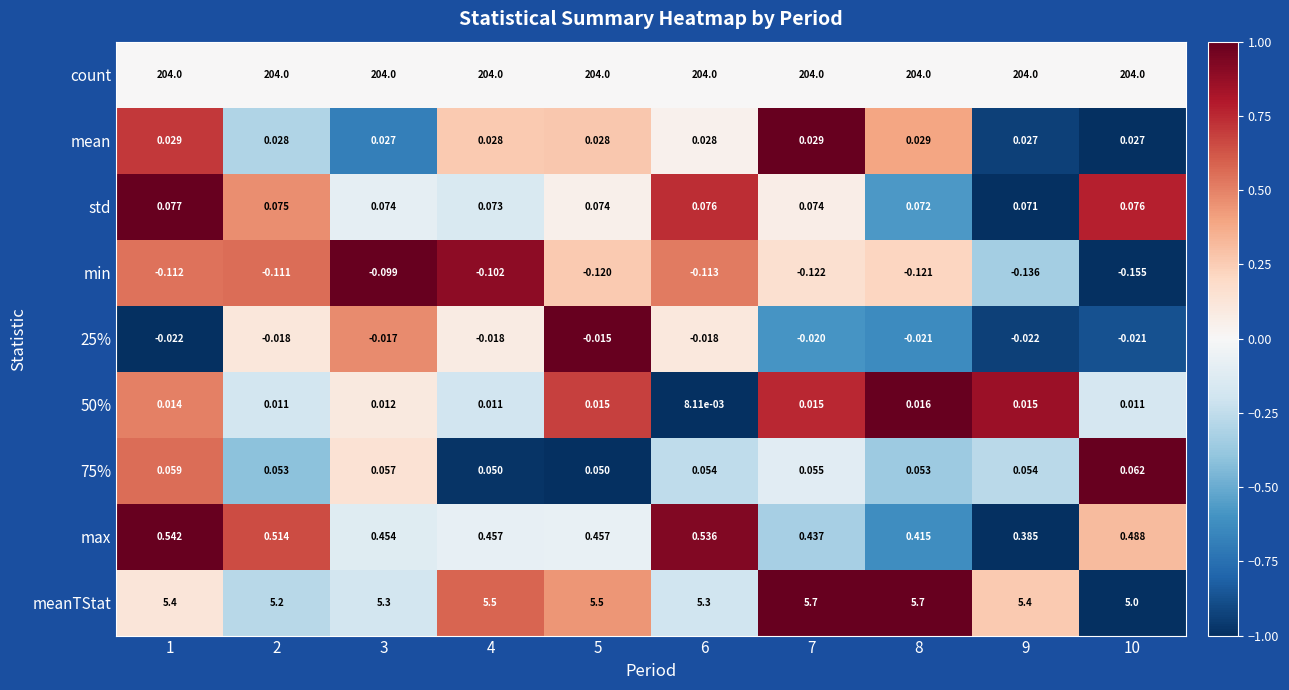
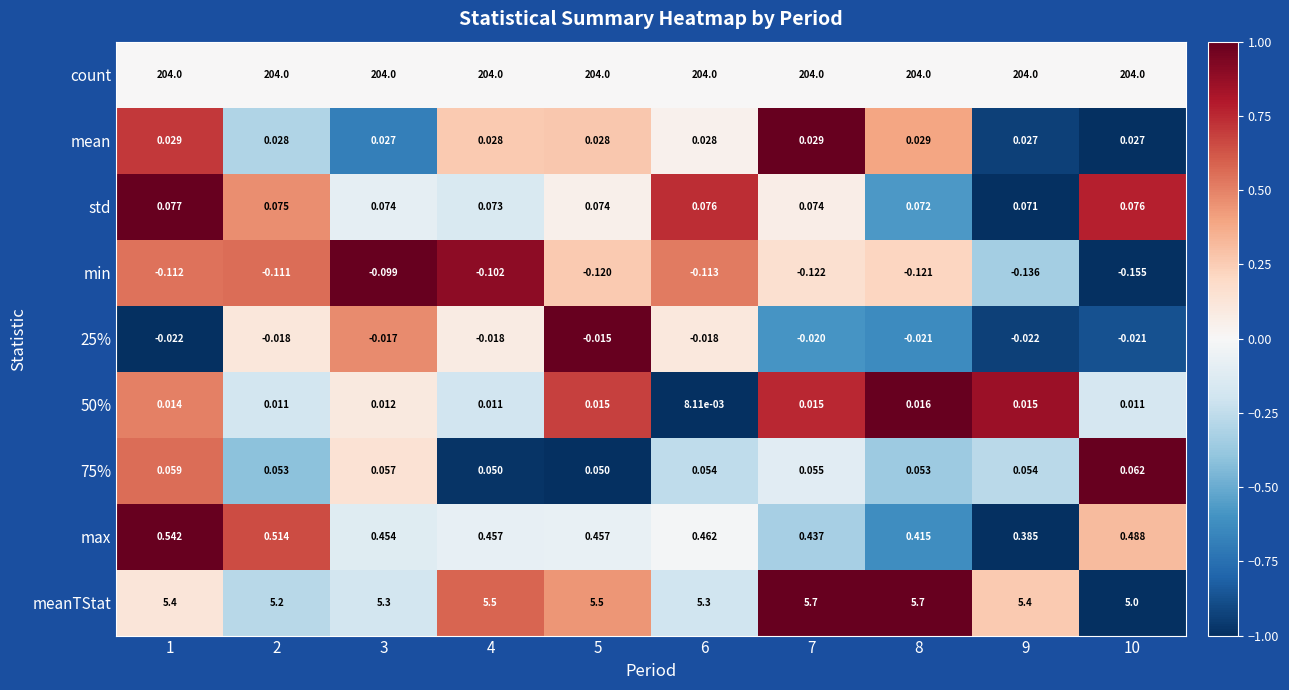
  {
    "count": {
      "1": "204.0",
      "2": "204.0",
      "3": "204.0",
      "4": "204.0",
      "5": "204.0",
      "6": "204.0",
      "7": "204.0",
      "8": "204.0",
      "9": "204.0",
      "10": "204.0"
    },
    "mean": {
      "1": "0.029",
      "2": "0.028",
      "3": "0.027",
      "4": "0.028",
      "5": "0.028",
      "6": "0.028",
      "7": "0.029",
      "8": "0.029",
      "9": "0.027",
      "10": "0.027"
    },
    "std": {
      "1": "0.077",
      "2": "0.075",
      "3": "0.074",
      "4": "0.073",
      "5": "0.074",
      "6": "0.076",
      "7": "0.074",
      "8": "0.072",
      "9": "0.071",
      "10": "0.076"
    },
    "min": {
      "1": "-0.112",
      "2": "-0.111",
      "3": "-0.099",
      "4": "-0.102",
      "5": "-0.120",
      "6": "-0.113",
      "7": "-0.122",
      "8": "-0.121",
      "9": "-0.136",
      "10": "-0.155"
    },
    "25%": {
      "1": "-0.022",
      "2": "-0.018",
      "3": "-0.017",
      "4": "-0.018",
      "5": "-0.015",
      "6": "-0.018",
      "7": "-0.020",
      "8": "-0.021",
      "9": "-0.022",
      "10": "-0.021"
    },
    "50%": {
      "1": "0.014",
      "2": "0.011",
      "3": "0.012",
      "4": "0.011",
      "5": "0.015",
      "6": "8.11e-03",
      "7": "0.015",
      "8": "0.016",
      "9": "0.015",
      "10": "0.011"
    },
    "75%": {
      "1": "0.059",
      "2": "0.053",
      "3": "0.057",
      "4": "0.050",
      "5": "0.050",
      "6": "0.054",
      "7": "0.055",
      "8": "0.053",
      "9": "0.054",
      "10": "0.062"
    },
    "max": {
      "1": "0.542",
      "2": "0.514",
      "3": "0.454",
      "4": "0.457",
      "5": "0.457",
-     "6": "0.536",
+     "6": "0.462",
      "7": "0.437",
      "8": "0.415",
      "9": "0.385",
      "10": "0.488"
    },
    "meanTStat": {
      "1": "5.4",
      "2": "5.2",
      "3": "5.3",
      "4": "5.5",
      "5": "5.5",
      "6": "5.3",
      "7": "5.7",
      "8": "5.7",
      "9": "5.4",
      "10": "5.0"
    }
  }
